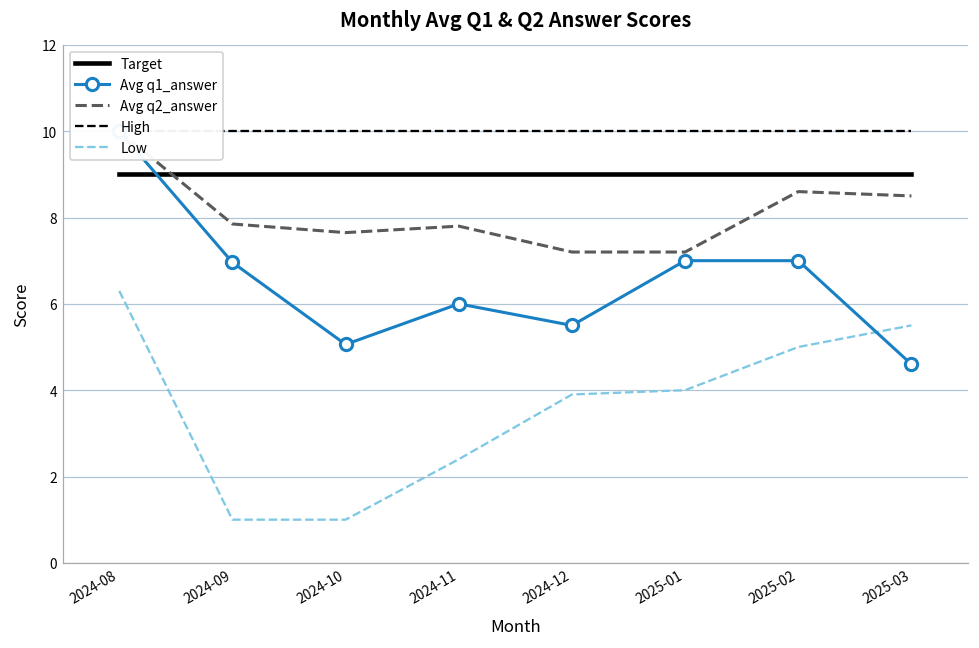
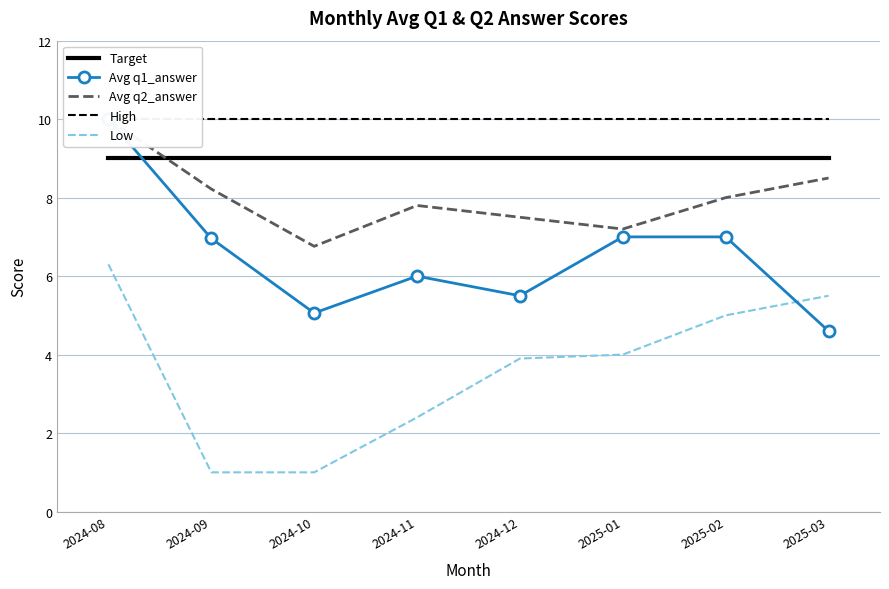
  {
    "Avg q1_answer": {
      "2024-09": 7.0,
      "2024-10": 5.1,
      "2024-11": 6.0,
      "2024-12": 5.5,
      "2025-01": 7.0,
      "2025-02": 7.0,
      "2025-03": 4.6
    },
    "Avg q2_answer": {
-     "2024-09": 7.9,
-     "2024-10": 7.7,
+     "2024-09": 8.2,
+     "2024-10": 6.8,
      "2024-11": 7.8,
-     "2024-12": 7.2,
+     "2024-12": 7.5,
      "2025-01": 7.2,
-     "2025-02": 8.6,
+     "2025-02": 8.0,
      "2025-03": 8.5
    },
    "Low": {
      "2024-08": 6.3,
      "2024-09": 1.0,
      "2024-10": 1.0,
      "2024-11": 2.4,
      "2024-12": 3.9,
      "2025-01": 4.0,
      "2025-02": 5.0,
      "2025-03": 5.5
    }
  }
